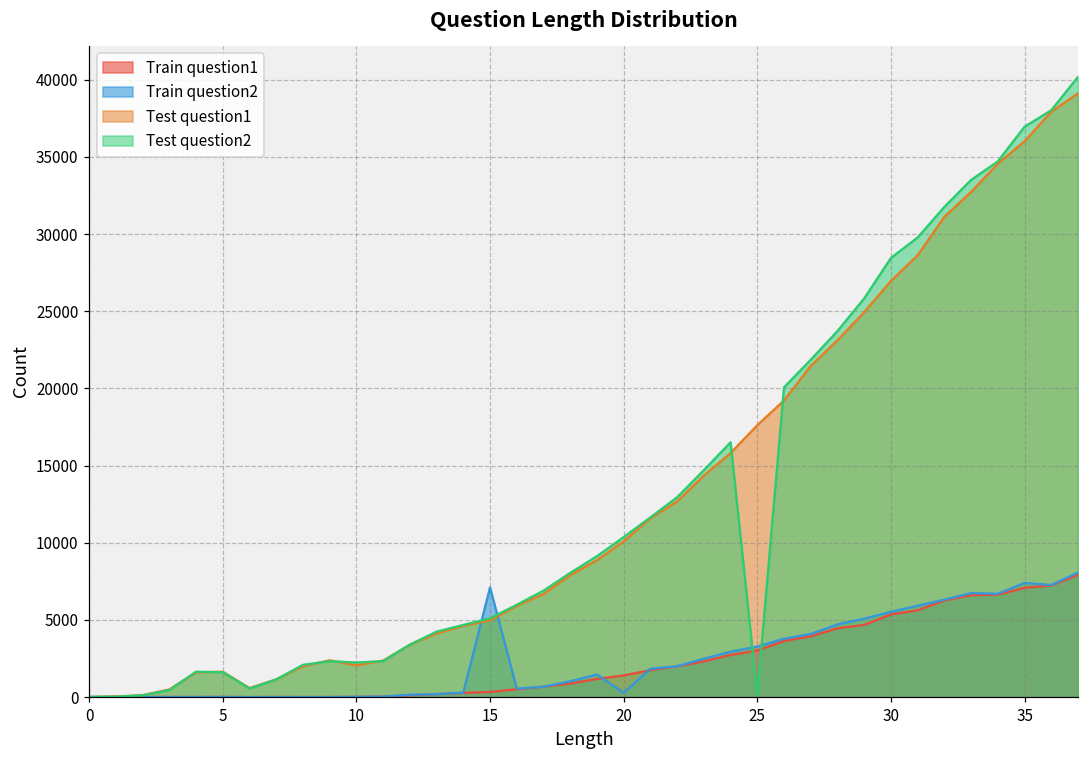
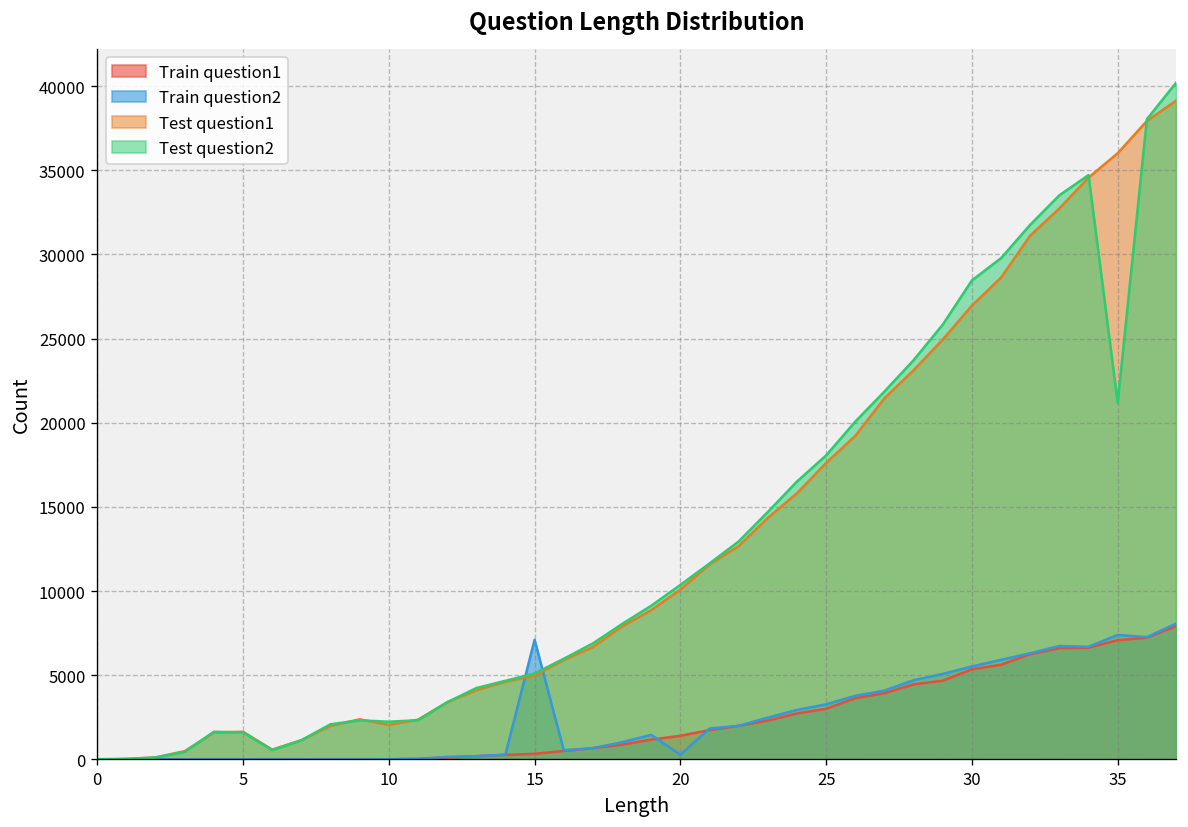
  {
    "Train question2": {
      "15": 7100,
      "20": 300,
      "25": 3300,
      "35": 7400
    },
    "Test question2": {
      "10": 2200,
      "20": 10400,
-     "25": 100,
+     "25": 18100,
      "30": 28500,
-     "35": 37000
+     "35": 21200
    }
  }
